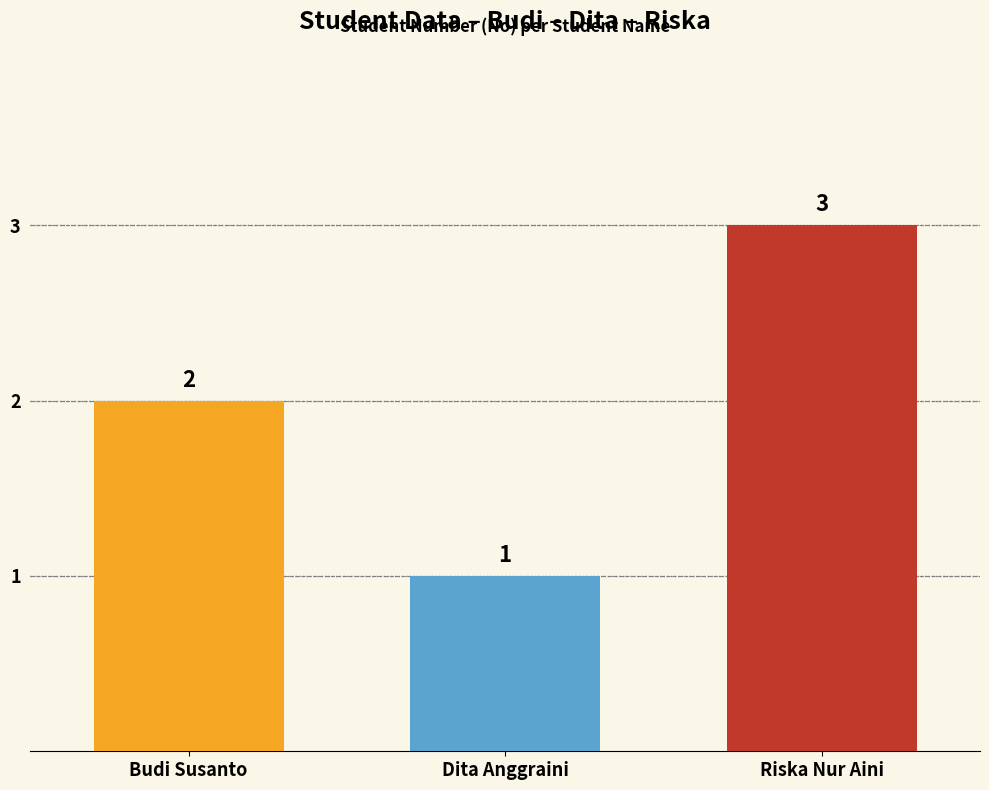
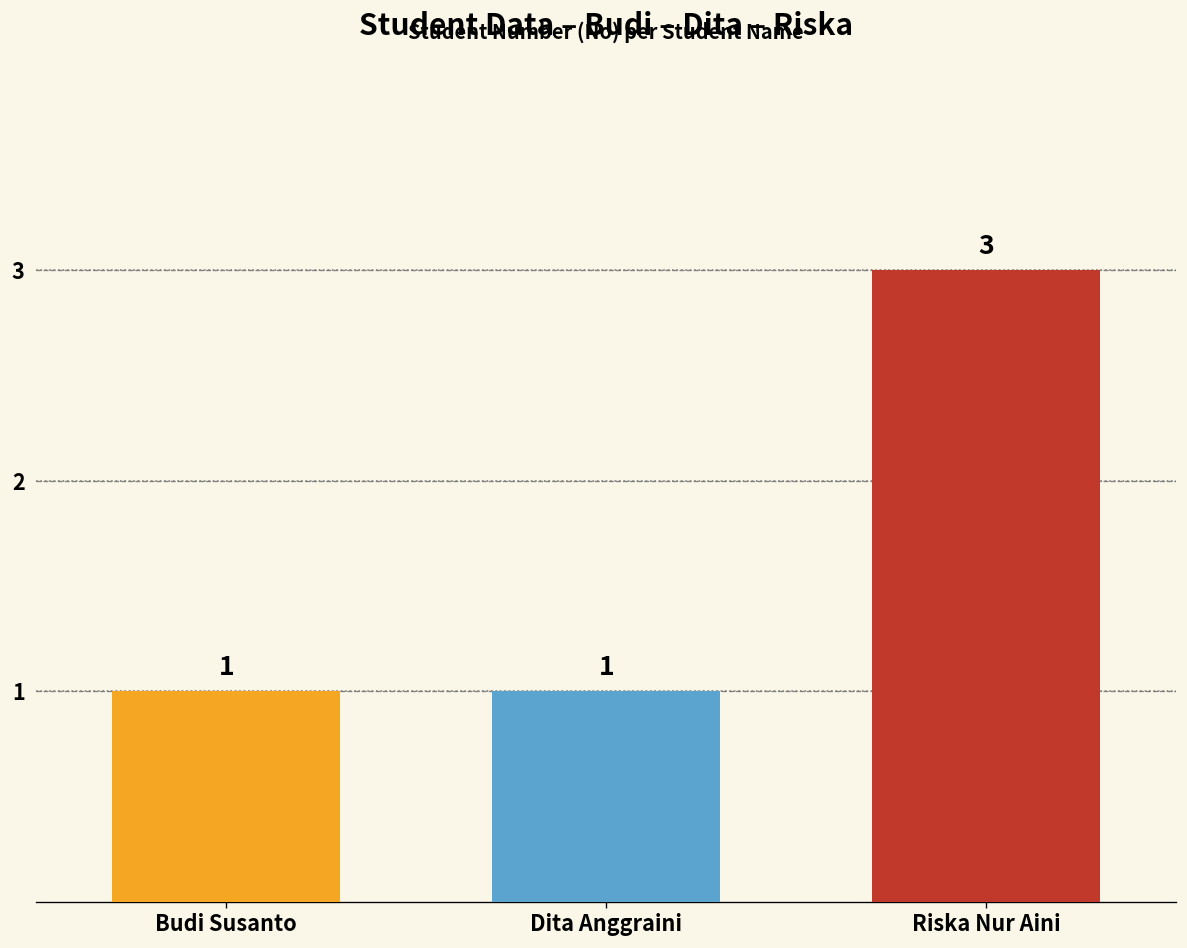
  {
-   "Budi Susanto": 2,
+   "Budi Susanto": 1,
    "Dita Anggraini": 1,
    "Riska Nur Aini": 3
  }
